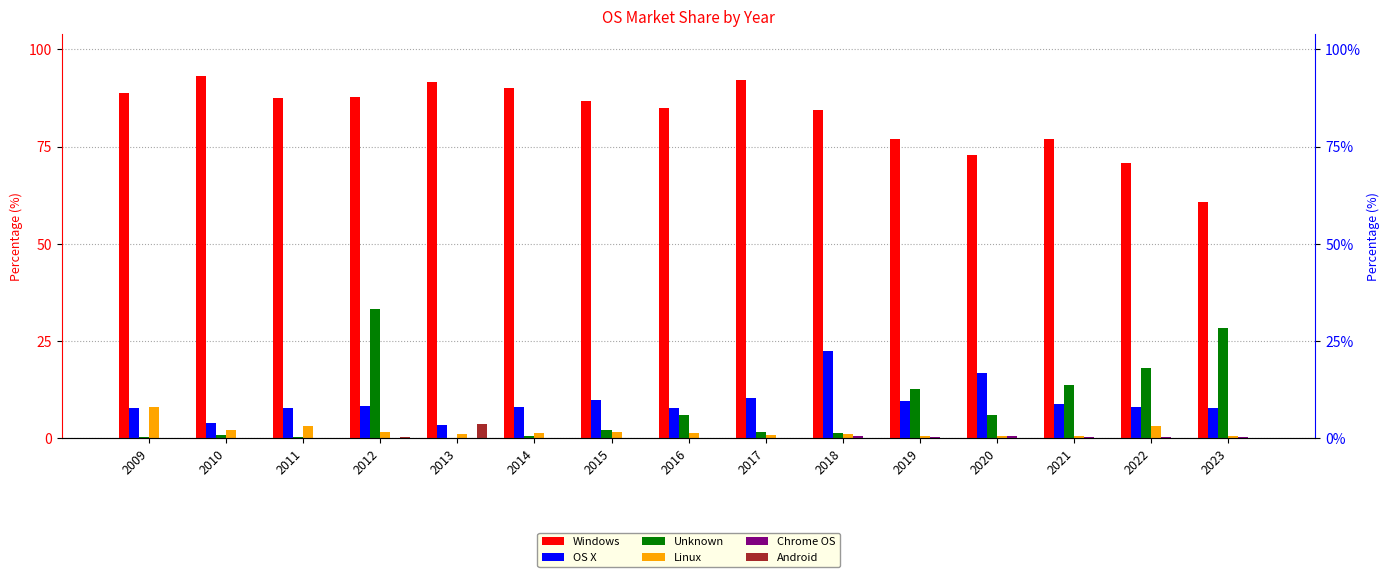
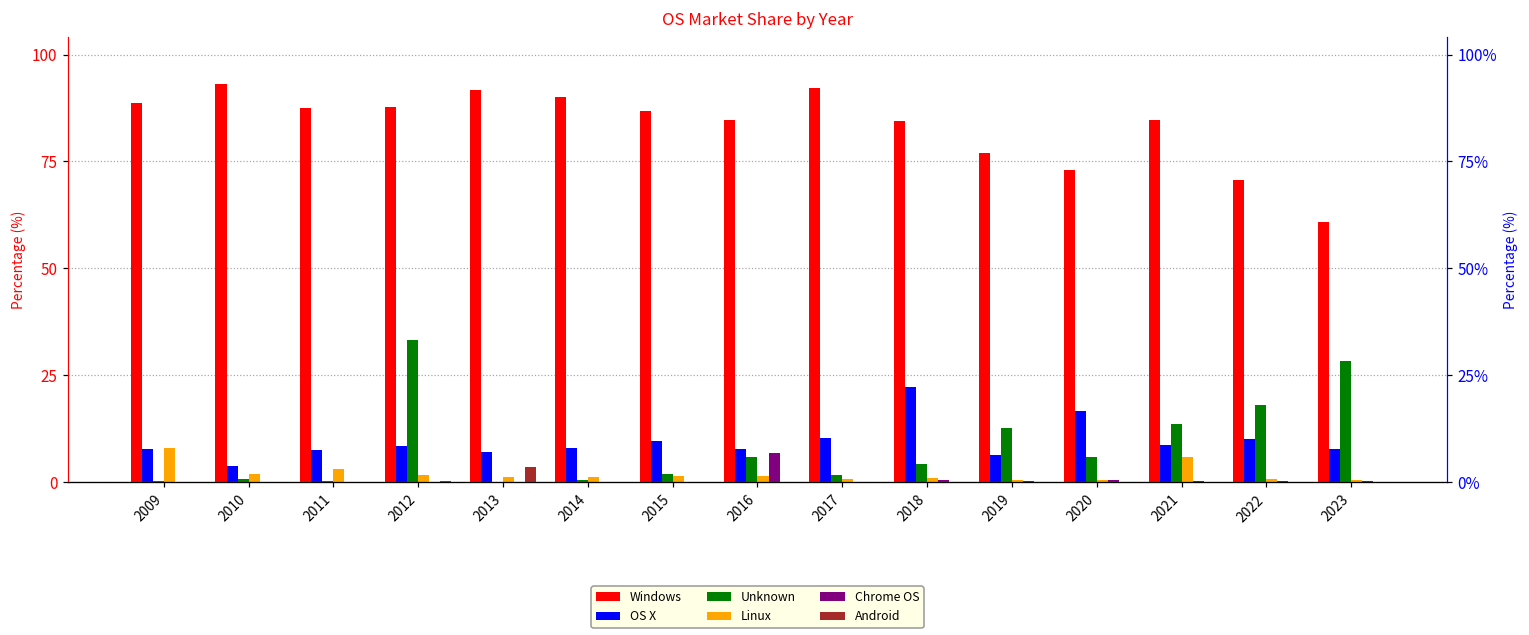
  {
    "Windows": {
      "2009": 89,
      "2010": 93,
      "2011": 87,
      "2012": 88,
      "2013": 92,
      "2014": 90,
      "2015": 87,
      "2016": 85,
      "2017": 92,
      "2018": 84,
      "2019": 77,
      "2020": 73,
-     "2021": 77,
+     "2021": 85,
      "2022": 71,
      "2023": 61
    },
    "OS X": {
      "2009": 8,
      "2010": 4,
      "2011": 8,
      "2012": 8,
-     "2013": 3,
+     "2013": 7,
      "2014": 8,
      "2015": 10,
      "2016": 8,
      "2017": 10,
      "2018": 22,
-     "2019": 10,
+     "2019": 6,
      "2020": 17,
      "2021": 9,
-     "2022": 8,
+     "2022": 10,
      "2023": 8
    },
    "Unknown": {
      "2010": 1,
      "2012": 33,
      "2015": 2,
      "2016": 6,
      "2017": 2,
-     "2018": 1,
+     "2018": 4,
      "2019": 13,
      "2020": 6,
      "2021": 14,
      "2022": 18,
      "2023": 28
    },
    "Linux": {
      "2009": 8,
      "2010": 2,
      "2011": 3,
      "2012": 2,
      "2013": 1,
      "2014": 1,
      "2015": 1,
      "2016": 1,
      "2017": 1,
      "2018": 1,
-     "2021": 0,
-     "2022": 3
+     "2021": 6,
+     "2022": 1
    },
    "Chrome OS": {
      "2009": 0,
      "2010": 0,
      "2011": 0,
      "2012": 0,
      "2013": 0,
-     "2016": 0
+     "2016": 7
    },
    "Android": {
      "2009": 0,
      "2010": 0,
      "2013": 4,
      "2015": 0,
      "2016": 0,
      "2017": 0,
      "2018": 0,
      "2019": 0,
      "2020": 0,
      "2021": 0,
      "2022": 0,
      "2023": 0
    }
  }
